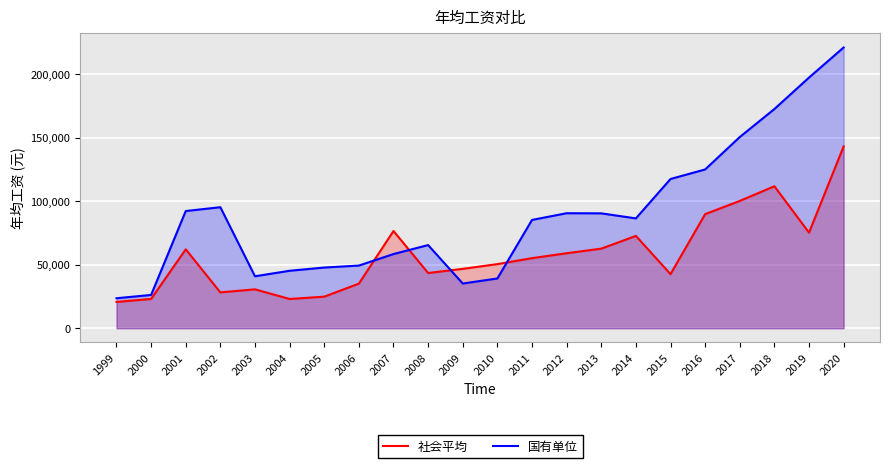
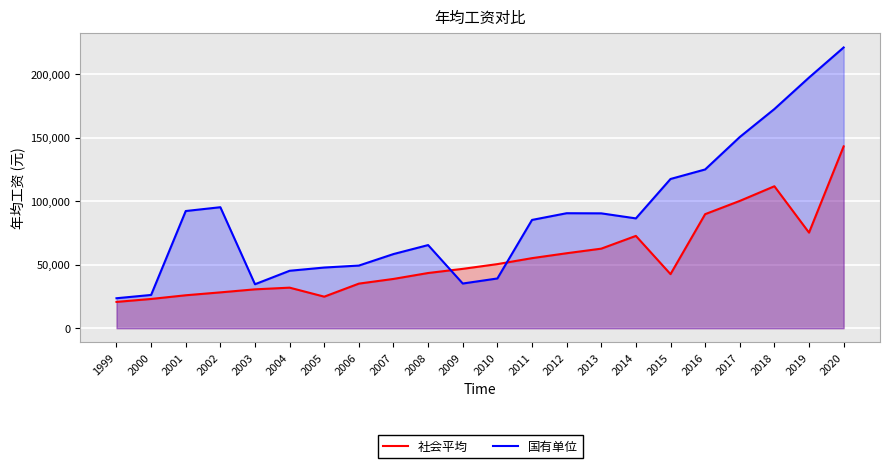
  {
    "社会平均": {
      "1999": "21,000",
      "2000": "23,000",
-     "2001": "62,000",
+     "2001": "26,000",
      "2002": "28,000",
      "2003": "31,000",
-     "2004": "23,000",
+     "2004": "32,000",
      "2005": "25,000",
      "2006": "35,000",
-     "2007": "77,000",
+     "2007": "39,000",
      "2008": "43,000",
      "2009": "47,000",
      "2010": "50,000",
      "2011": "55,000",
      "2012": "59,000",
      "2013": "63,000",
      "2014": "73,000",
      "2015": "43,000",
      "2016": "90,000",
      "2017": "100,000",
      "2018": "112,000",
      "2019": "75,000",
      "2020": "143,000"
    },
    "国有单位": {
      "1999": "24,000",
      "2000": "26,000",
      "2001": "92,000",
      "2002": "95,000",
-     "2003": "41,000",
+     "2003": "35,000",
      "2004": "45,000",
      "2005": "48,000",
      "2006": "49,000",
      "2007": "58,000",
      "2008": "65,000",
      "2009": "35,000",
      "2010": "39,000",
      "2011": "85,000",
      "2012": "90,000",
      "2013": "90,000",
      "2014": "86,000",
      "2015": "117,000",
      "2016": "125,000",
      "2017": "150,000",
      "2018": "172,000",
      "2019": "197,000",
      "2020": "221,000"
    }
  }
